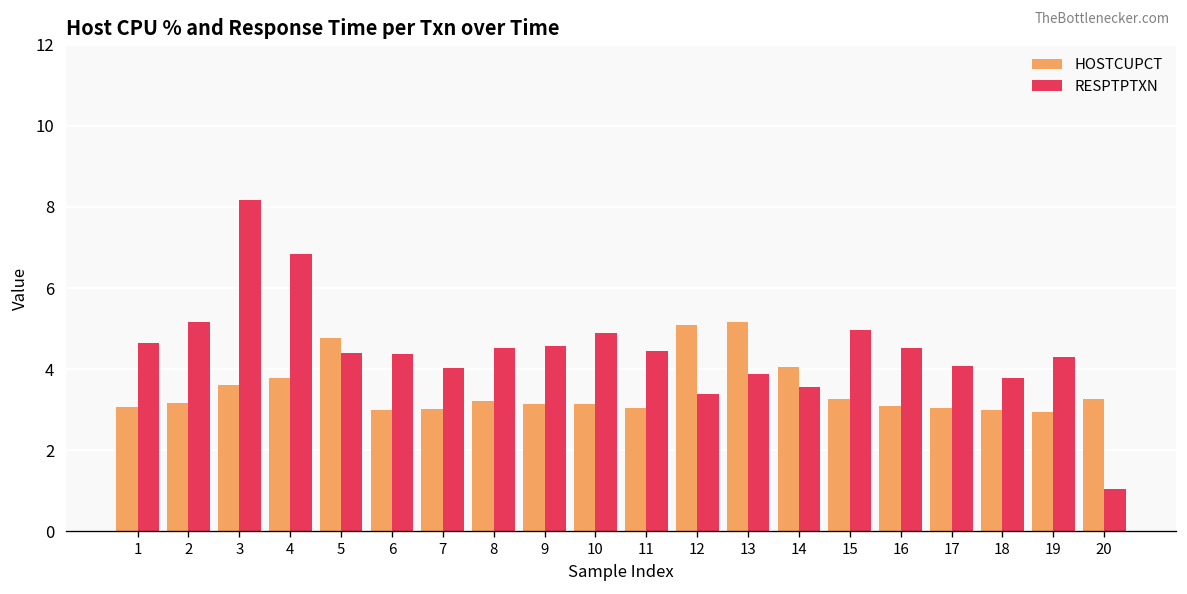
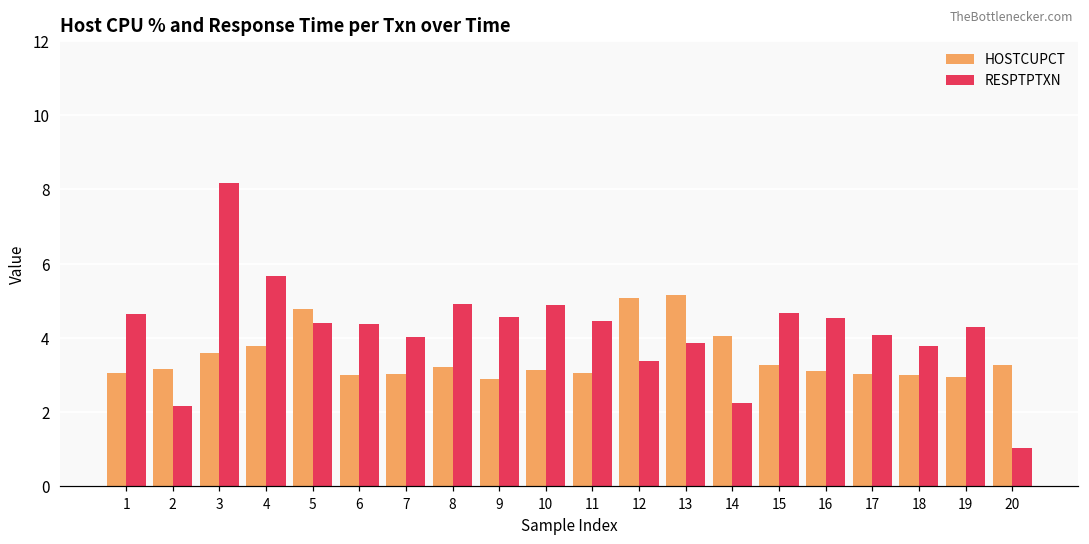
  {
    "HOSTCUPCT": {
      "1": 3.1,
      "2": 3.2,
      "3": 3.6,
      "4": 3.8,
      "5": 4.8,
      "6": 3.0,
      "7": 3.0,
      "8": 3.2,
-     "9": 3.1,
+     "9": 2.9,
      "10": 3.1,
      "11": 3.0,
      "12": 5.1,
      "13": 5.2,
      "14": 4.0,
      "15": 3.3,
      "16": 3.1,
      "17": 3.0,
      "18": 3.0,
      "19": 3.0,
      "20": 3.3
    },
    "RESPTPTXN": {
      "1": 4.6,
-     "2": 5.2,
+     "2": 2.2,
      "3": 8.2,
-     "4": 6.8,
+     "4": 5.7,
      "5": 4.4,
      "6": 4.4,
      "7": 4.0,
-     "8": 4.5,
+     "8": 4.9,
      "9": 4.6,
      "10": 4.9,
      "11": 4.5,
      "12": 3.4,
      "13": 3.9,
-     "14": 3.6,
-     "15": 5.0,
+     "14": 2.2,
+     "15": 4.7,
      "16": 4.5,
      "17": 4.1,
      "18": 3.8,
      "19": 4.3,
      "20": 1.0
    }
  }
